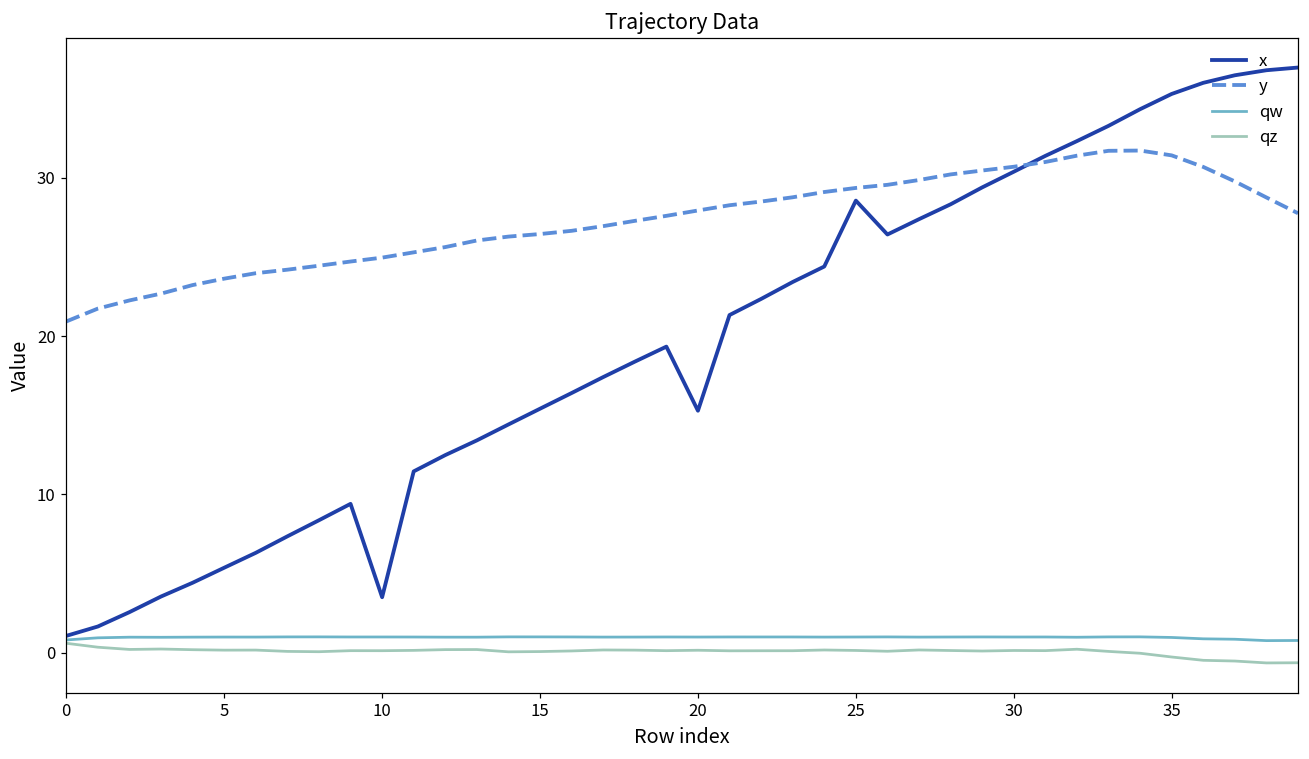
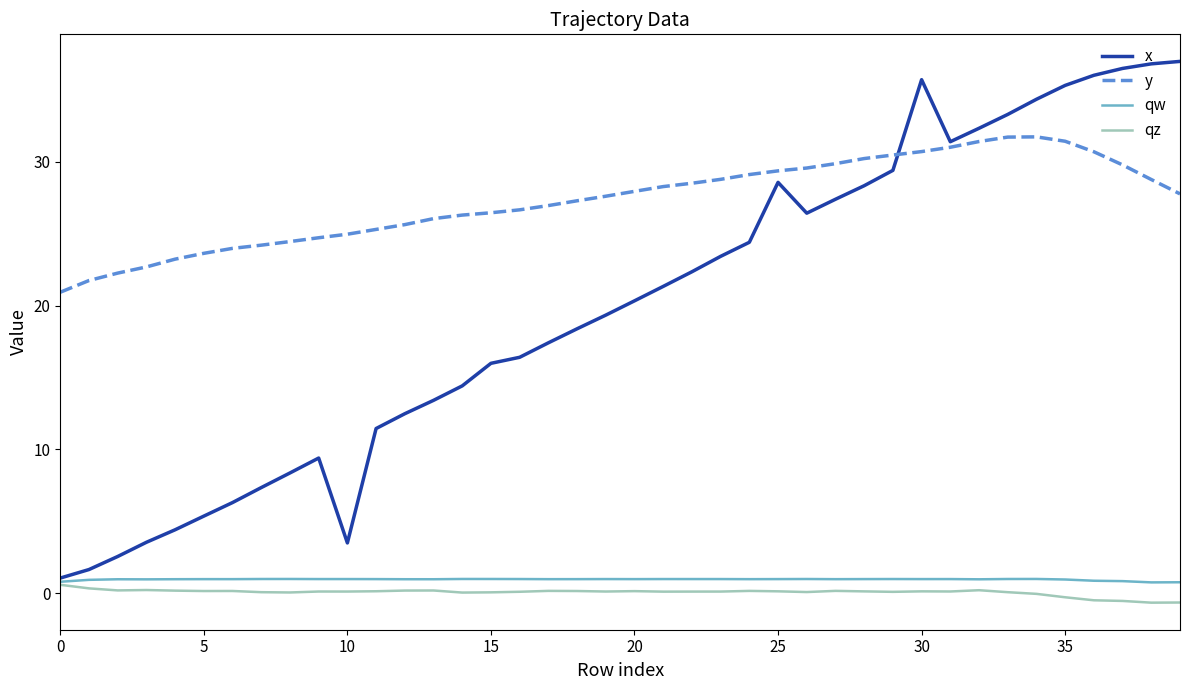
  {
    "x": {
      "0": 1.1,
      "5": 5.4,
      "10": 3.5,
-     "15": 15.4,
-     "20": 15.3,
+     "15": 16.0,
+     "20": 20.3,
      "25": 28.6,
-     "30": 30.4,
+     "30": 35.7,
      "35": 35.3
    }
  }
